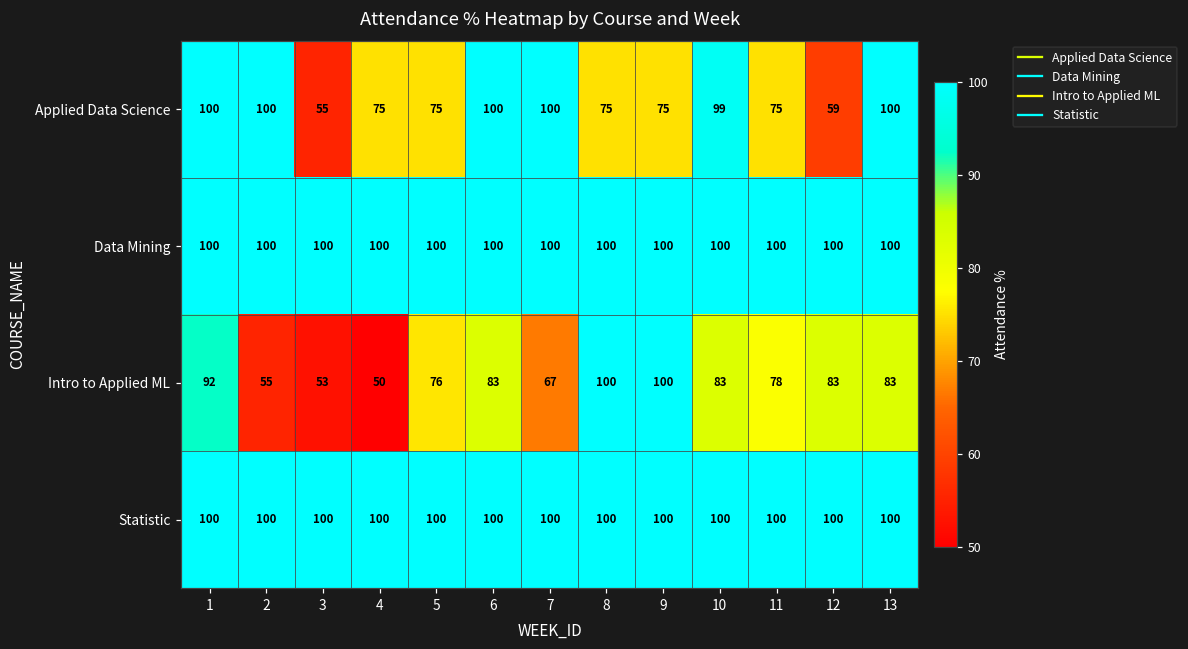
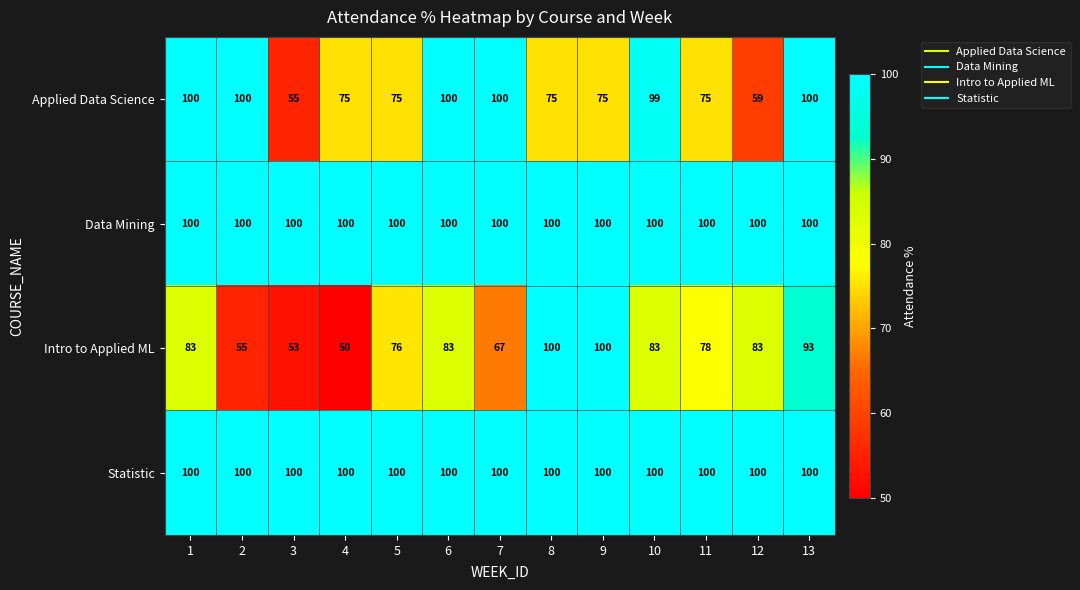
  {
    "Applied Data Science": {
      "1": 100,
      "2": 100,
      "3": 55,
      "4": 75,
      "5": 75,
      "6": 100,
      "7": 100,
      "8": 75,
      "9": 75,
      "10": 99,
      "11": 75,
      "12": 59,
      "13": 100
    },
    "Data Mining": {
      "1": 100,
      "2": 100,
      "3": 100,
      "4": 100,
      "5": 100,
      "6": 100,
      "7": 100,
      "8": 100,
      "9": 100,
      "10": 100,
      "11": 100,
      "12": 100,
      "13": 100
    },
    "Intro to Applied ML": {
-     "1": 92,
+     "1": 83,
      "2": 55,
      "3": 53,
      "4": 50,
      "5": 76,
      "6": 83,
      "7": 67,
      "8": 100,
      "9": 100,
      "10": 83,
      "11": 78,
      "12": 83,
-     "13": 83
+     "13": 93
    },
    "Statistic": {
      "1": 100,
      "2": 100,
      "3": 100,
      "4": 100,
      "5": 100,
      "6": 100,
      "7": 100,
      "8": 100,
      "9": 100,
      "10": 100,
      "11": 100,
      "12": 100,
      "13": 100
    }
  }
